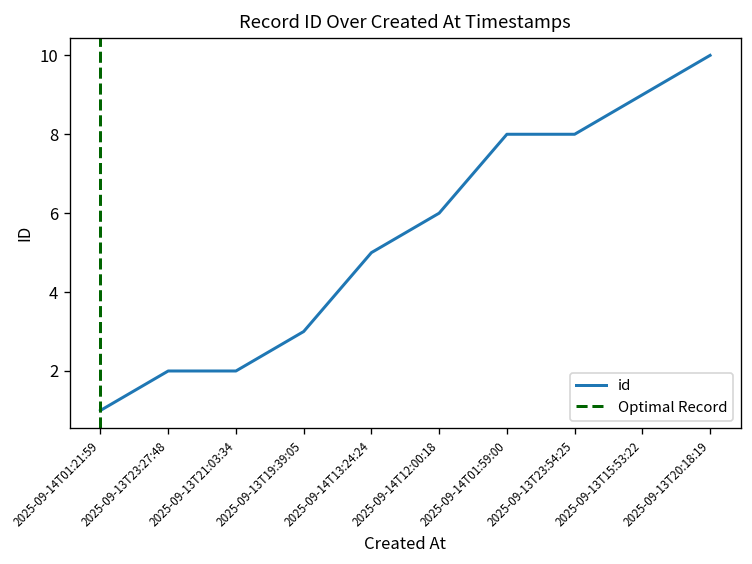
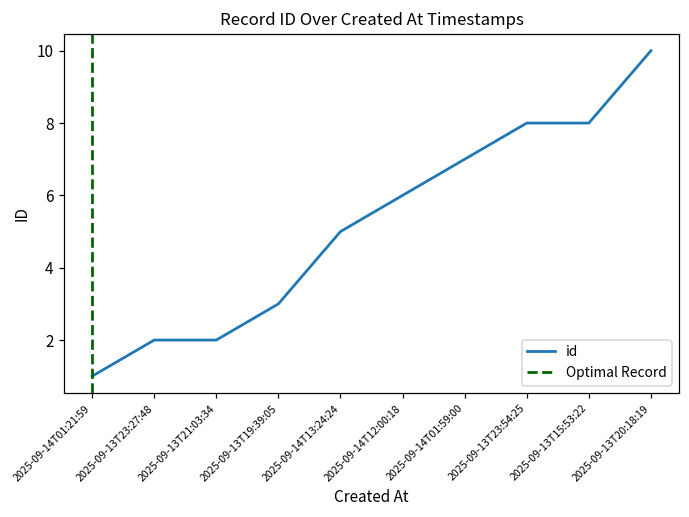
  {
    "2025-09-14T01:21:59": 1,
    "2025-09-13T23:27:48": 2,
    "2025-09-13T21:03:34": 2,
    "2025-09-13T19:39:05": 3,
    "2025-09-14T13:24:24": 5,
    "2025-09-14T12:00:18": 6,
-   "2025-09-14T01:59:00": 8,
+   "2025-09-14T01:59:00": 7,
    "2025-09-13T23:54:25": 8,
-   "2025-09-13T15:53:22": 9,
+   "2025-09-13T15:53:22": 8,
    "2025-09-13T20:18:19": 10
  }
